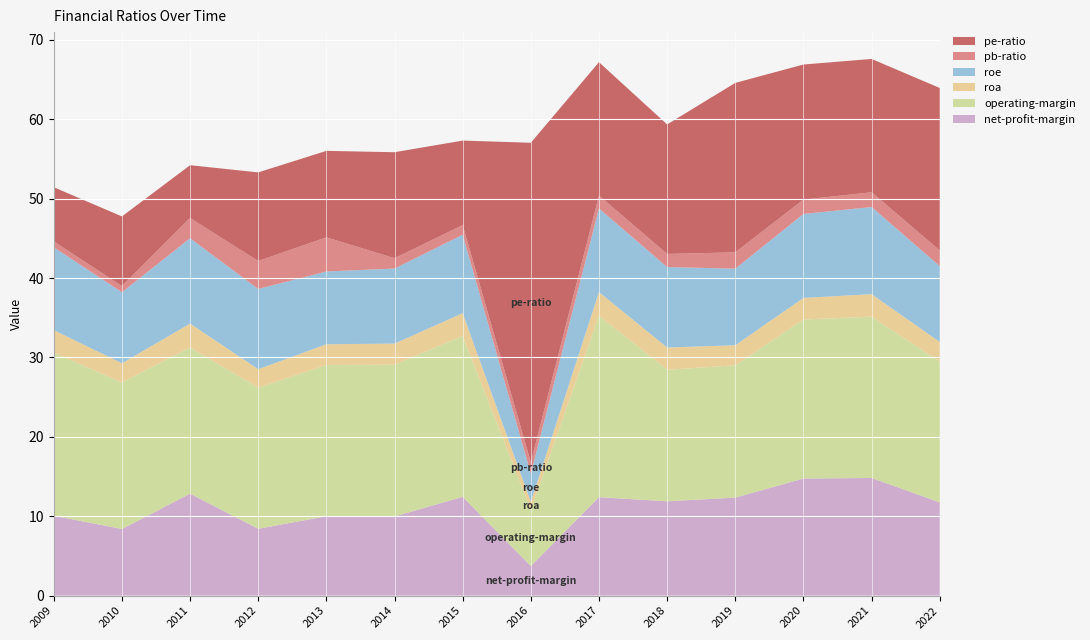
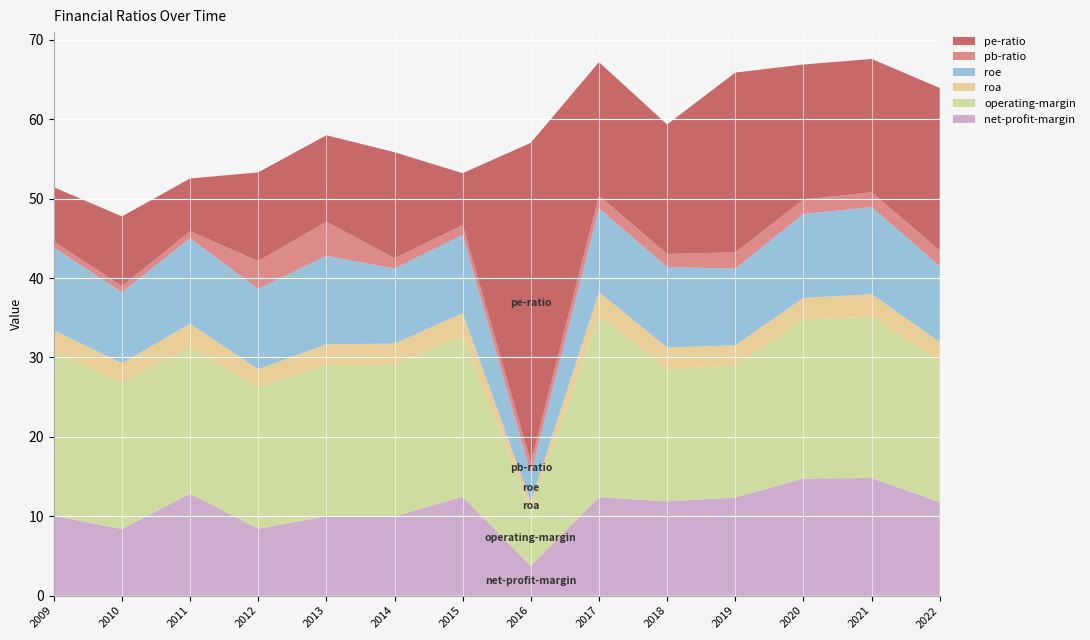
  {
    "net-profit-margin": {
      "2009": 10,
      "2010": 8,
      "2011": 13,
      "2012": 8,
      "2013": 10,
      "2014": 10,
      "2015": 12,
      "2016": 4,
      "2017": 12,
      "2018": 12,
      "2019": 12,
      "2020": 15,
      "2021": 15,
      "2022": 12
    },
    "roe": {
      "2009": 10,
      "2010": 9,
      "2011": 11,
      "2012": 10,
-     "2013": 9,
+     "2013": 11,
      "2014": 9,
      "2015": 10,
      "2016": 4,
      "2017": 11,
      "2018": 10,
      "2019": 10,
      "2020": 11,
      "2021": 11,
      "2022": 10
    },
    "pb-ratio": {
      "2009": 1,
      "2010": 1,
-     "2011": 3,
+     "2011": 1,
      "2012": 4,
      "2013": 4,
      "2014": 1,
      "2015": 1,
      "2016": 1,
      "2017": 2,
      "2018": 2,
      "2019": 2,
      "2020": 2,
      "2021": 2,
      "2022": 2
    },
    "pe-ratio": {
      "2009": 7,
      "2010": 9,
      "2011": 7,
      "2012": 11,
      "2013": 11,
      "2014": 13,
-     "2015": 11,
+     "2015": 7,
      "2016": 40,
      "2017": 17,
      "2018": 16,
-     "2019": 21,
+     "2019": 23,
      "2020": 17,
      "2021": 17,
      "2022": 20
    }
  }
